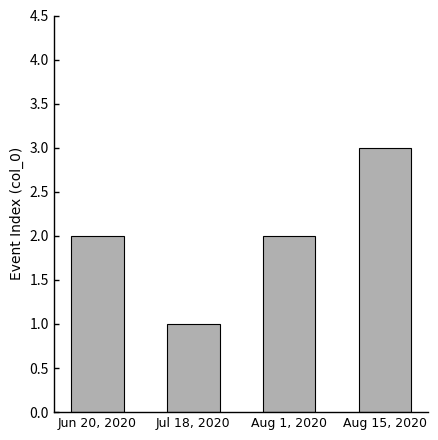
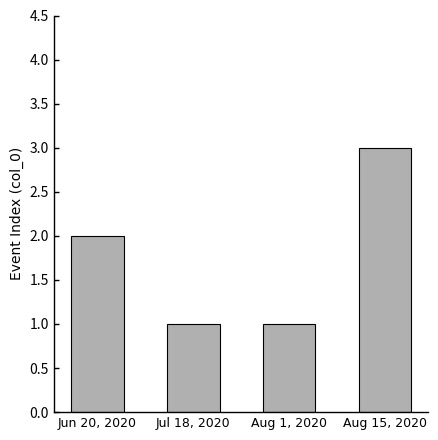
  {
    "Jun 20, 2020": 2,
    "Jul 18, 2020": 1,
-   "Aug 1, 2020": 2,
+   "Aug 1, 2020": 1,
    "Aug 15, 2020": 3
  }
